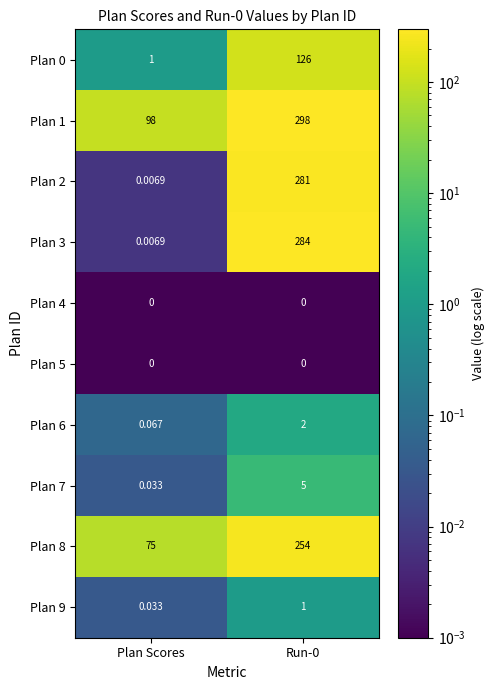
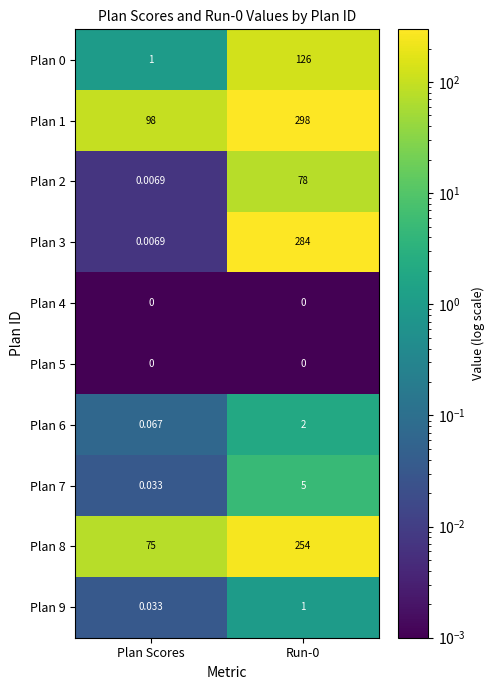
  {
    "Plan 0": {
      "Plan Scores": 1,
      "Run-0": 126
    },
    "Plan 1": {
      "Plan Scores": 98,
      "Run-0": 298
    },
    "Plan 2": {
      "Plan Scores": 0.0069,
-     "Run-0": 281
+     "Run-0": 78
    },
    "Plan 3": {
      "Plan Scores": 0.0069,
      "Run-0": 284
    },
    "Plan 4": {
      "Plan Scores": 0,
      "Run-0": 0
    },
    "Plan 5": {
      "Plan Scores": 0,
      "Run-0": 0
    },
    "Plan 6": {
      "Plan Scores": 0.067,
      "Run-0": 2
    },
    "Plan 7": {
      "Plan Scores": 0.033,
      "Run-0": 5
    },
    "Plan 8": {
      "Plan Scores": 75,
      "Run-0": 254
    },
    "Plan 9": {
      "Plan Scores": 0.033,
      "Run-0": 1
    }
  }
